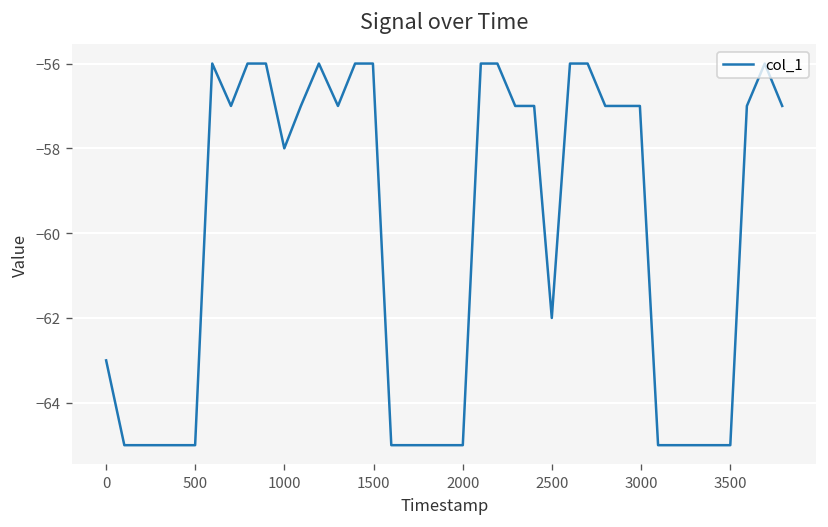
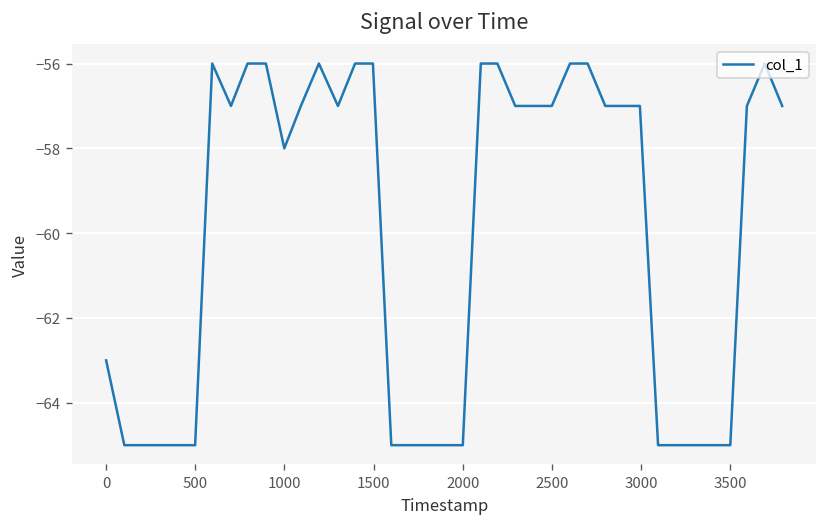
  {
    "0": -63,
    "500": -65,
    "1000": -58,
    "2000": -65,
-   "2500": -62,
+   "2500": -57,
    "3500": -65
  }
